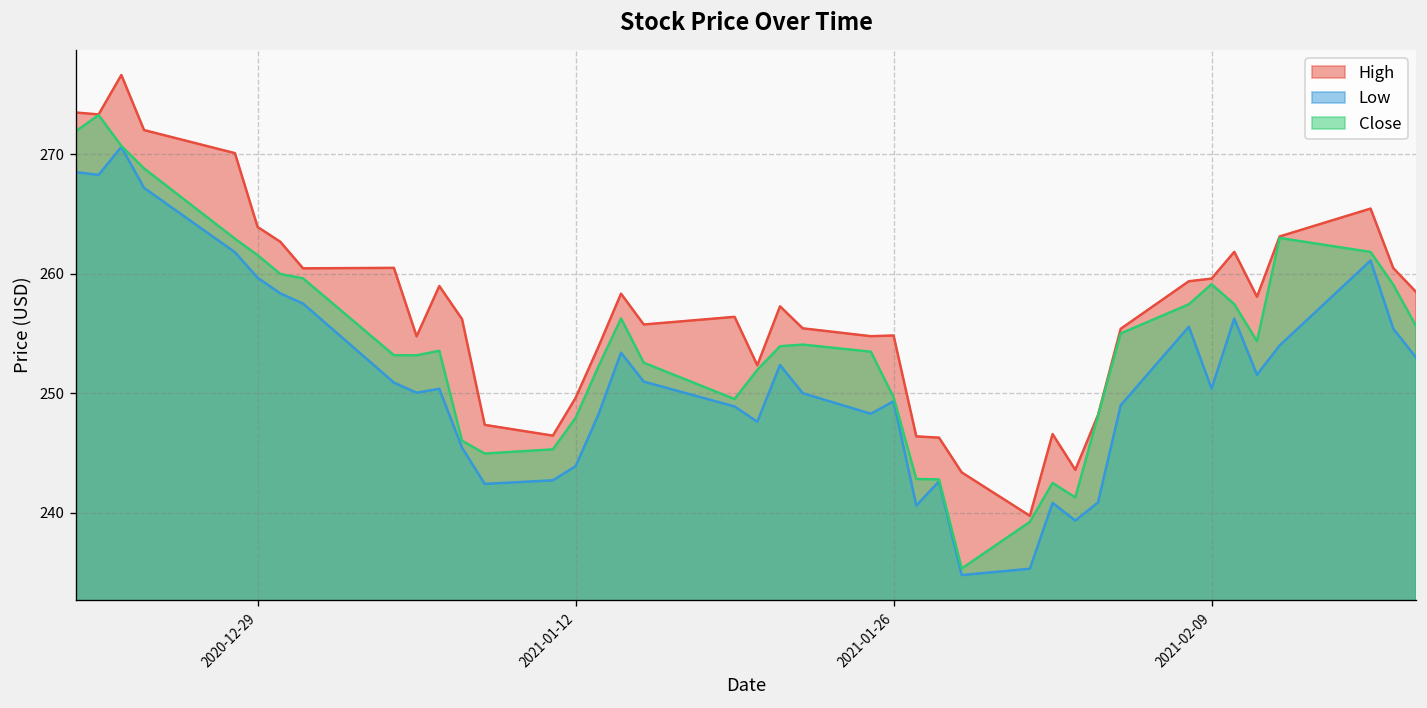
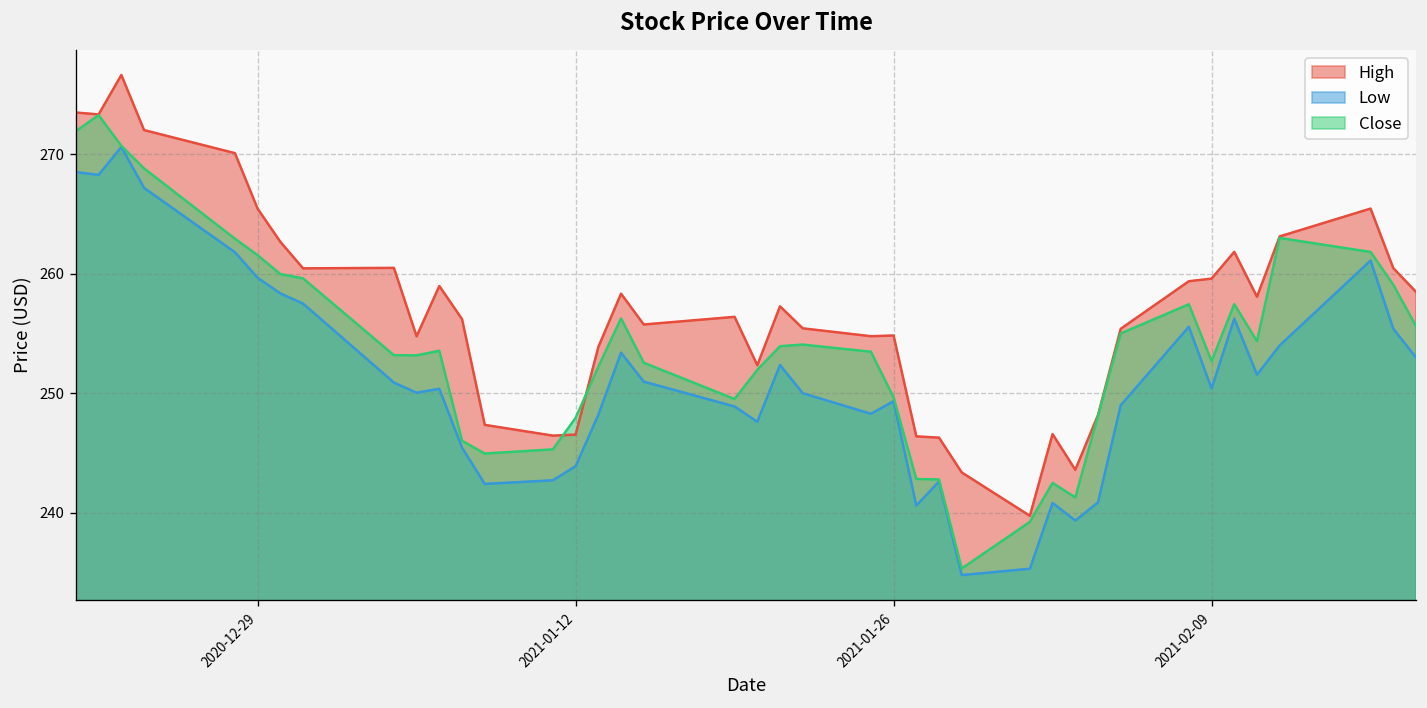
  {
    "High": {
-     "2020-12-29": 264,
-     "2021-01-12": 250,
+     "2020-12-29": 265,
+     "2021-01-12": 247,
      "2021-01-26": 255,
      "2021-02-09": 260
    },
    "Low": {
      "2020-12-29": 260,
      "2021-01-12": 244,
      "2021-01-26": 249,
      "2021-02-09": 250
    },
    "Close": {
      "2020-12-29": 262,
      "2021-01-12": 248,
      "2021-01-26": 250,
-     "2021-02-09": 259
+     "2021-02-09": 253
    }
  }
